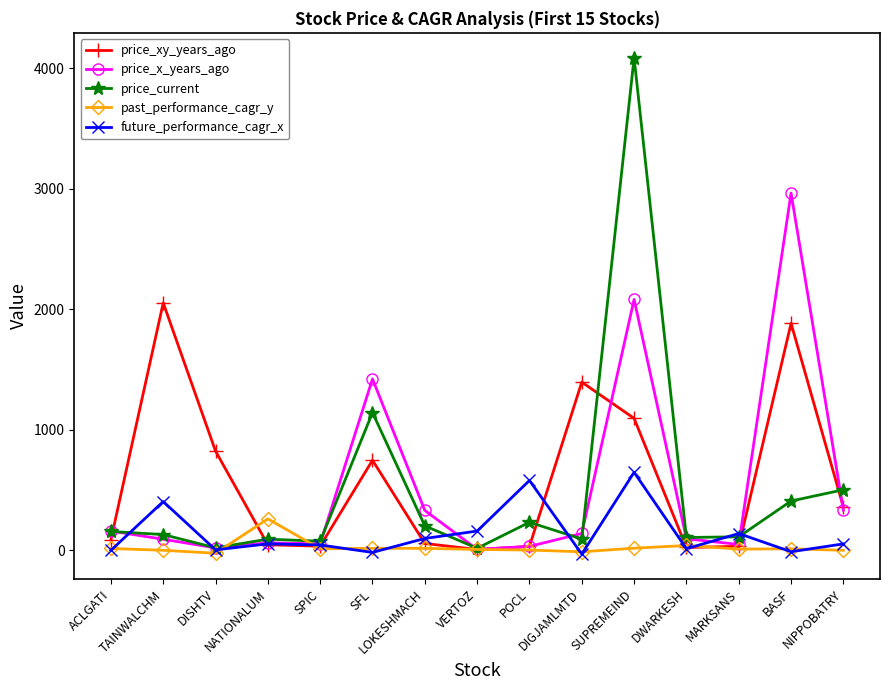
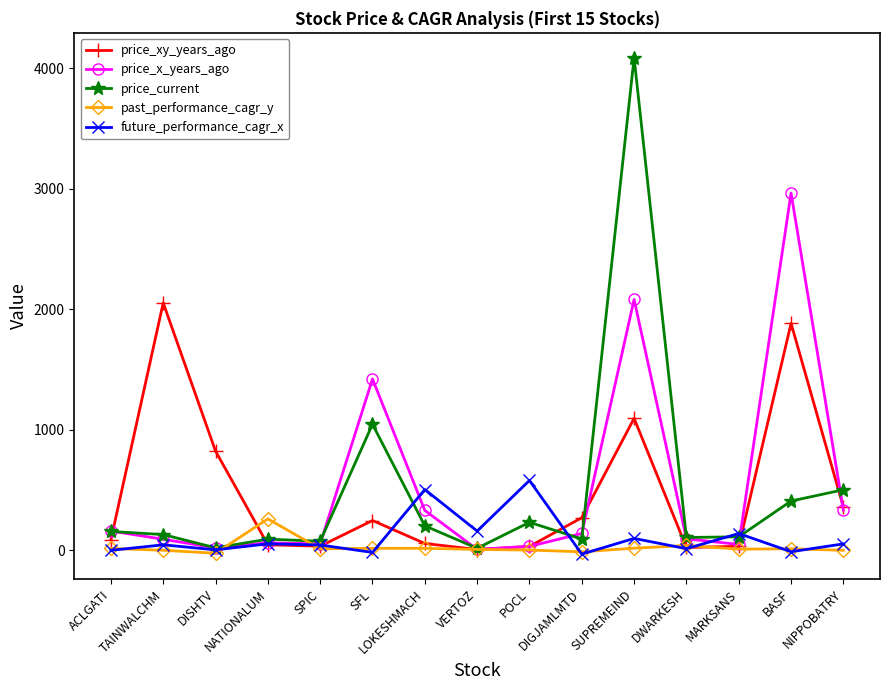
  {
    "price_xy_years_ago": {
      "ACLGATI": 90,
      "TAINWALCHM": 2050,
      "DISHTV": 820,
-     "SFL": 750,
+     "SFL": 250,
      "LOKESHMACH": 50,
-     "DIGJAMLMTD": 1390,
+     "DIGJAMLMTD": 270,
      "SUPREMEIND": 1090,
      "BASF": 1880,
      "NIPPOBATRY": 360
    },
    "price_x_years_ago": {
      "TAINWALCHM": 90,
      "SFL": 1420,
      "LOKESHMACH": 330,
      "DIGJAMLMTD": 140,
      "SUPREMEIND": 2080,
      "BASF": 2970,
      "NIPPOBATRY": 330
    },
    "price_current": {
      "TAINWALCHM": 130,
      "NATIONALUM": 90,
      "SPIC": 70,
-     "SFL": 1140,
+     "SFL": 1040,
      "LOKESHMACH": 200,
      "POCL": 230,
      "DIGJAMLMTD": 90,
      "SUPREMEIND": 4090,
      "MARKSANS": 110,
      "BASF": 410,
      "NIPPOBATRY": 500
    },
    "past_performance_cagr_y": {
      "TAINWALCHM": 0,
      "DISHTV": -30,
      "NATIONALUM": 260,
      "SPIC": 10,
      "SFL": 10,
      "LOKESHMACH": 10,
      "POCL": 0,
      "SUPREMEIND": 20,
      "MARKSANS": 10,
      "BASF": 10,
      "NIPPOBATRY": 0
    },
    "future_performance_cagr_x": {
-     "TAINWALCHM": 400,
+     "TAINWALCHM": 40,
      "SFL": -20,
-     "LOKESHMACH": 100,
+     "LOKESHMACH": 500,
      "VERTOZ": 160,
      "POCL": 580,
-     "SUPREMEIND": 650,
+     "SUPREMEIND": 100,
      "MARKSANS": 140,
      "BASF": -10,
      "NIPPOBATRY": 50
    }
  }
